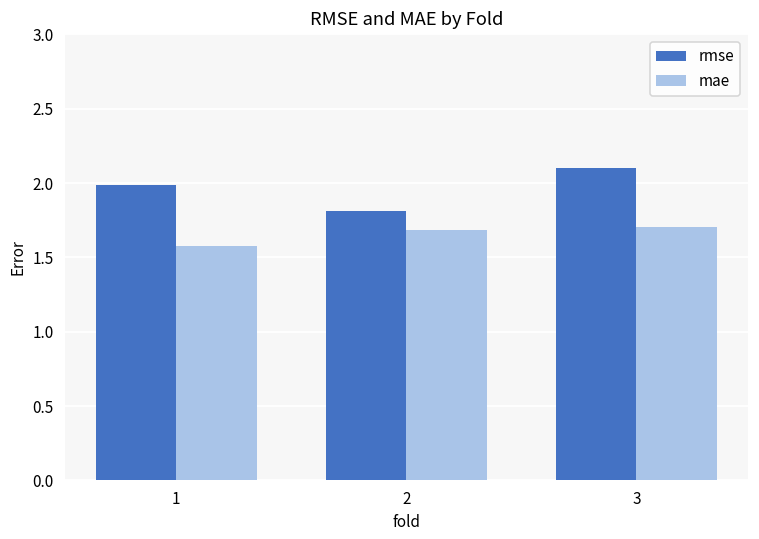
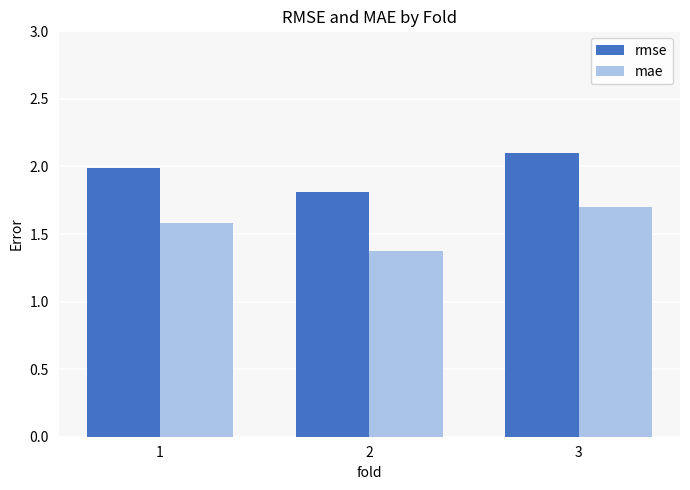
  {
    "rmse": {
      "1": 1.99,
      "2": 1.81,
      "3": 2.10
    },
    "mae": {
      "1": 1.58,
-     "2": 1.69,
+     "2": 1.38,
      "3": 1.70
    }
  }
